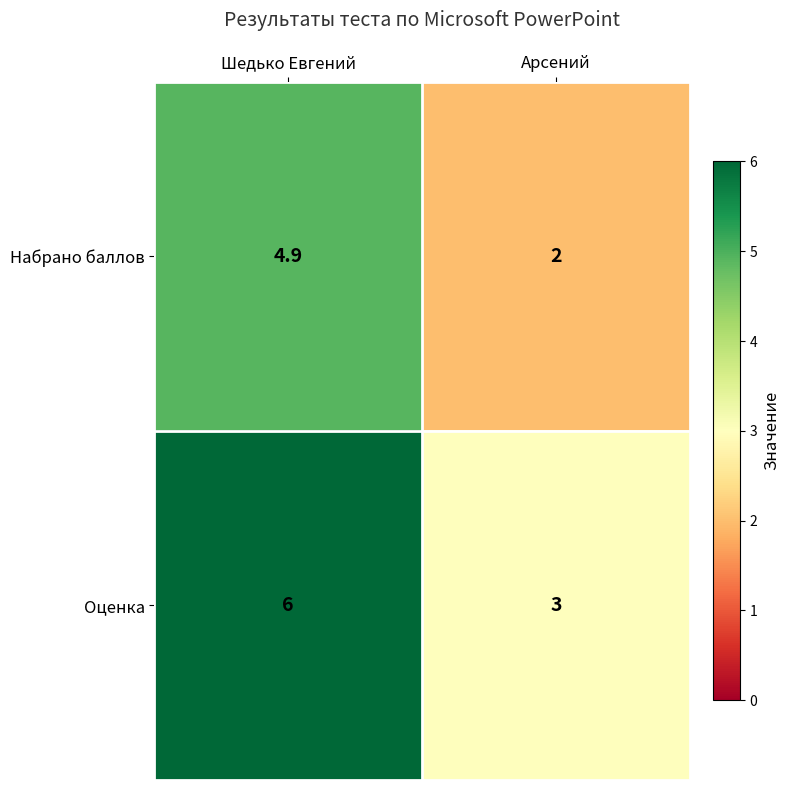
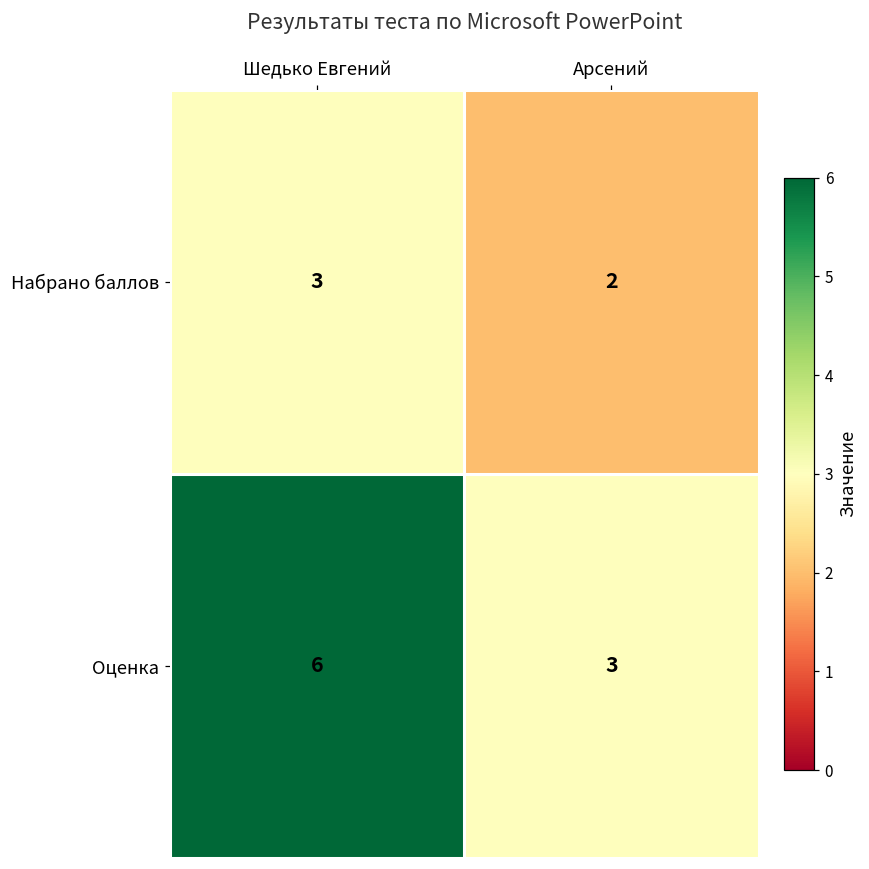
  {
    "Набрано баллов": {
-     "Шедько Евгений": 4.9,
+     "Шедько Евгений": 3,
      "Арсений": 2
    },
    "Оценка": {
      "Шедько Евгений": 6,
      "Арсений": 3
    }
  }
